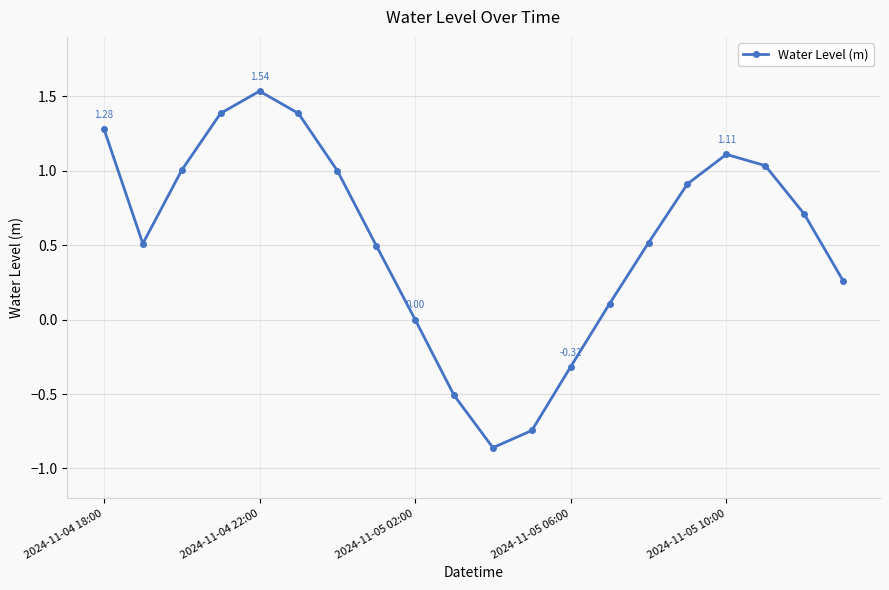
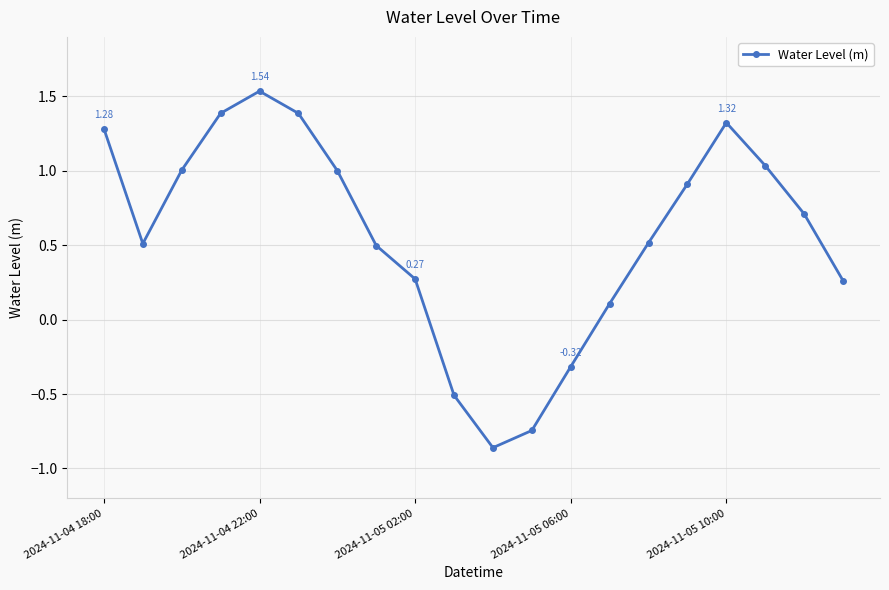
  {
    "2024-11-04 18:00": 1.28,
    "2024-11-04 22:00": 1.54,
-   "2024-11-05 02:00": 0.00,
+   "2024-11-05 02:00": 0.27,
    "2024-11-05 06:00": -0.32,
-   "2024-11-05 10:00": 1.11
+   "2024-11-05 10:00": 1.32
  }
